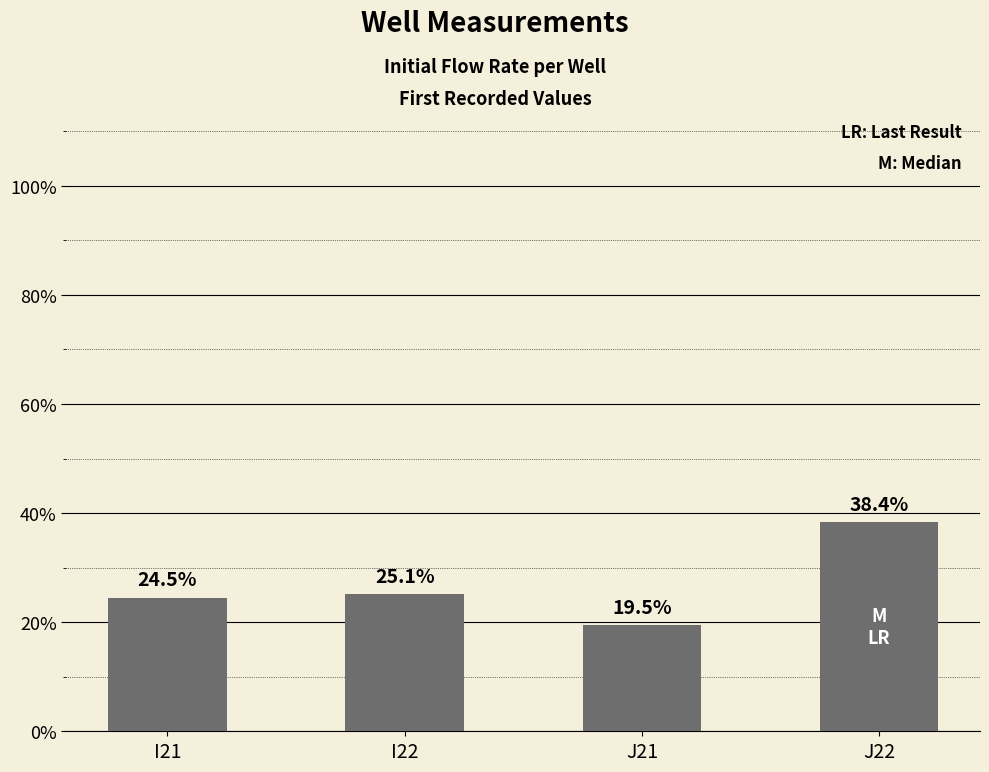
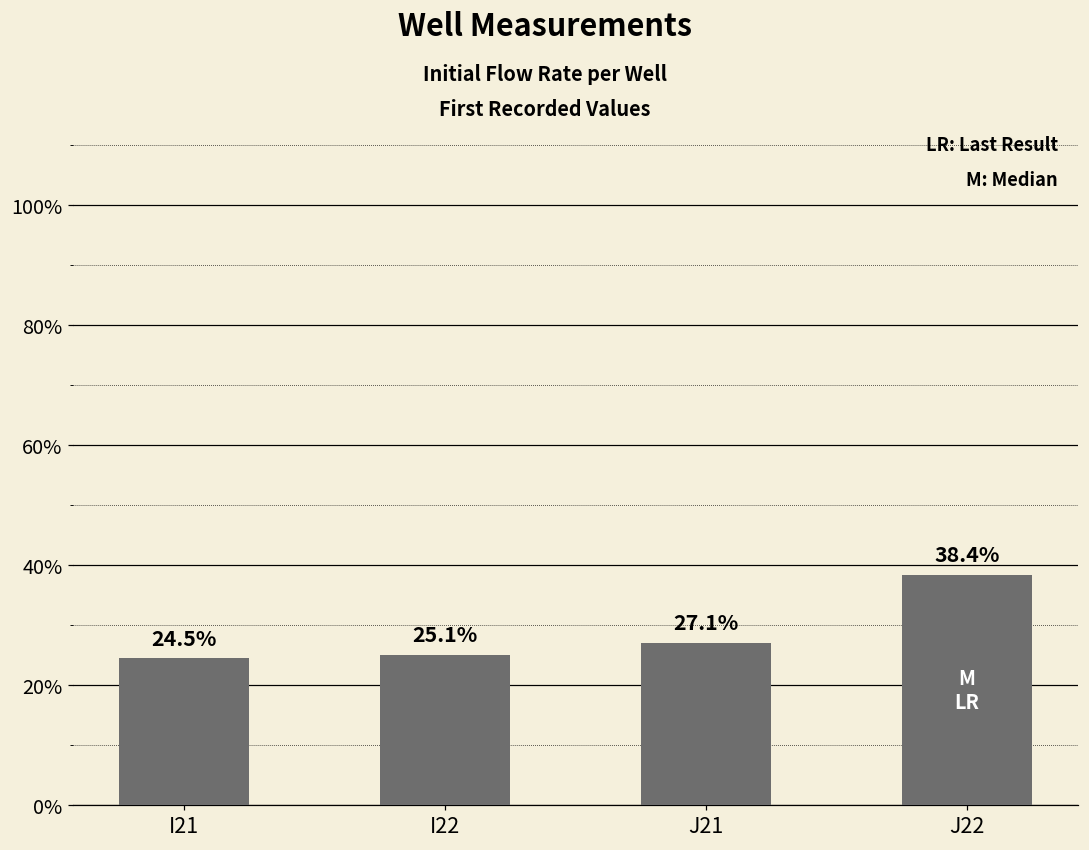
  {
    "I21": "24.5%",
    "I22": "25.1%",
-   "J21": "19.5%",
+   "J21": "27.1%",
    "J22": "38.4%"
  }
